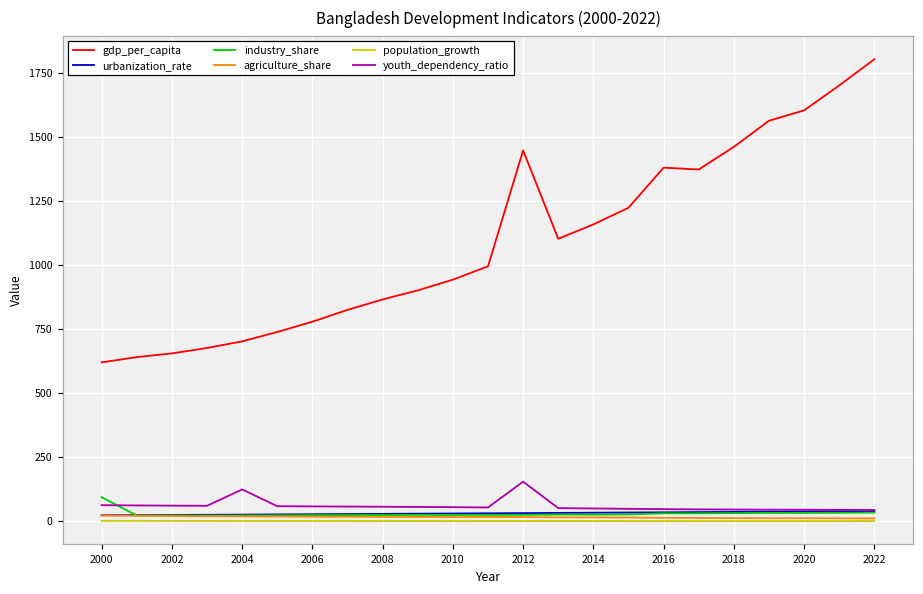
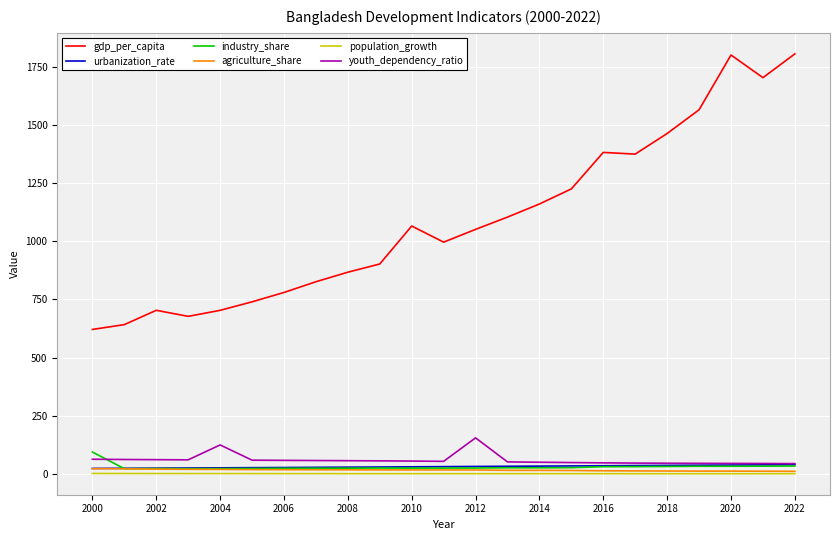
  {
    "gdp_per_capita": {
      "2000": 620,
-     "2002": 660,
+     "2002": 700,
      "2004": 700,
      "2006": 780,
      "2008": 870,
-     "2010": 940,
-     "2012": 1450,
+     "2010": 1060,
+     "2012": 1050,
      "2014": 1160,
      "2016": 1380,
      "2018": 1460,
-     "2020": 1600,
+     "2020": 1800,
      "2022": 1800
    },
    "industry_share": {
      "2000": 90
    },
    "agriculture_share": {
      "2016": 10,
      "2018": 10,
      "2020": 10
    },
    "population_growth": {
      "2000": 0,
      "2002": 0,
      "2004": 0,
      "2006": 0,
      "2008": 0,
      "2010": 0,
      "2012": 0,
      "2014": 0,
      "2016": 0,
      "2018": 0,
      "2020": 0
    },
    "youth_dependency_ratio": {
      "2000": 60,
      "2002": 60,
      "2004": 120,
      "2006": 60,
      "2008": 60,
      "2010": 60,
      "2012": 150,
      "2014": 50,
      "2016": 50
    }
  }
